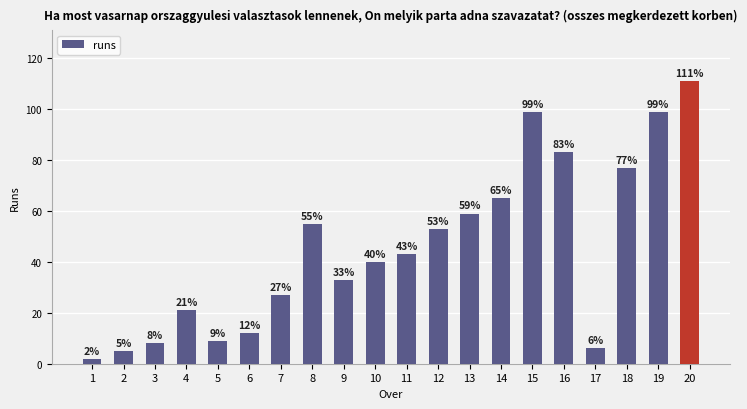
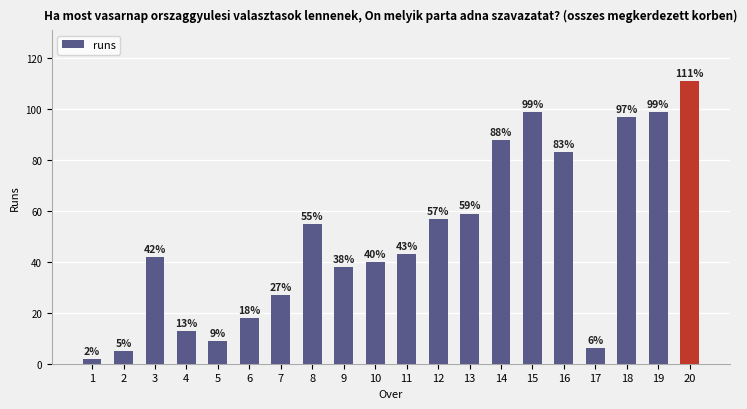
  {
    "1": "2%",
    "2": "5%",
-   "3": "8%",
-   "4": "21%",
+   "3": "42%",
+   "4": "13%",
    "5": "9%",
-   "6": "12%",
+   "6": "18%",
    "7": "27%",
    "8": "55%",
-   "9": "33%",
+   "9": "38%",
    "10": "40%",
    "11": "43%",
-   "12": "53%",
+   "12": "57%",
    "13": "59%",
-   "14": "65%",
+   "14": "88%",
    "15": "99%",
    "16": "83%",
    "17": "6%",
-   "18": "77%",
+   "18": "97%",
    "19": "99%",
    "20": "111%"
  }
